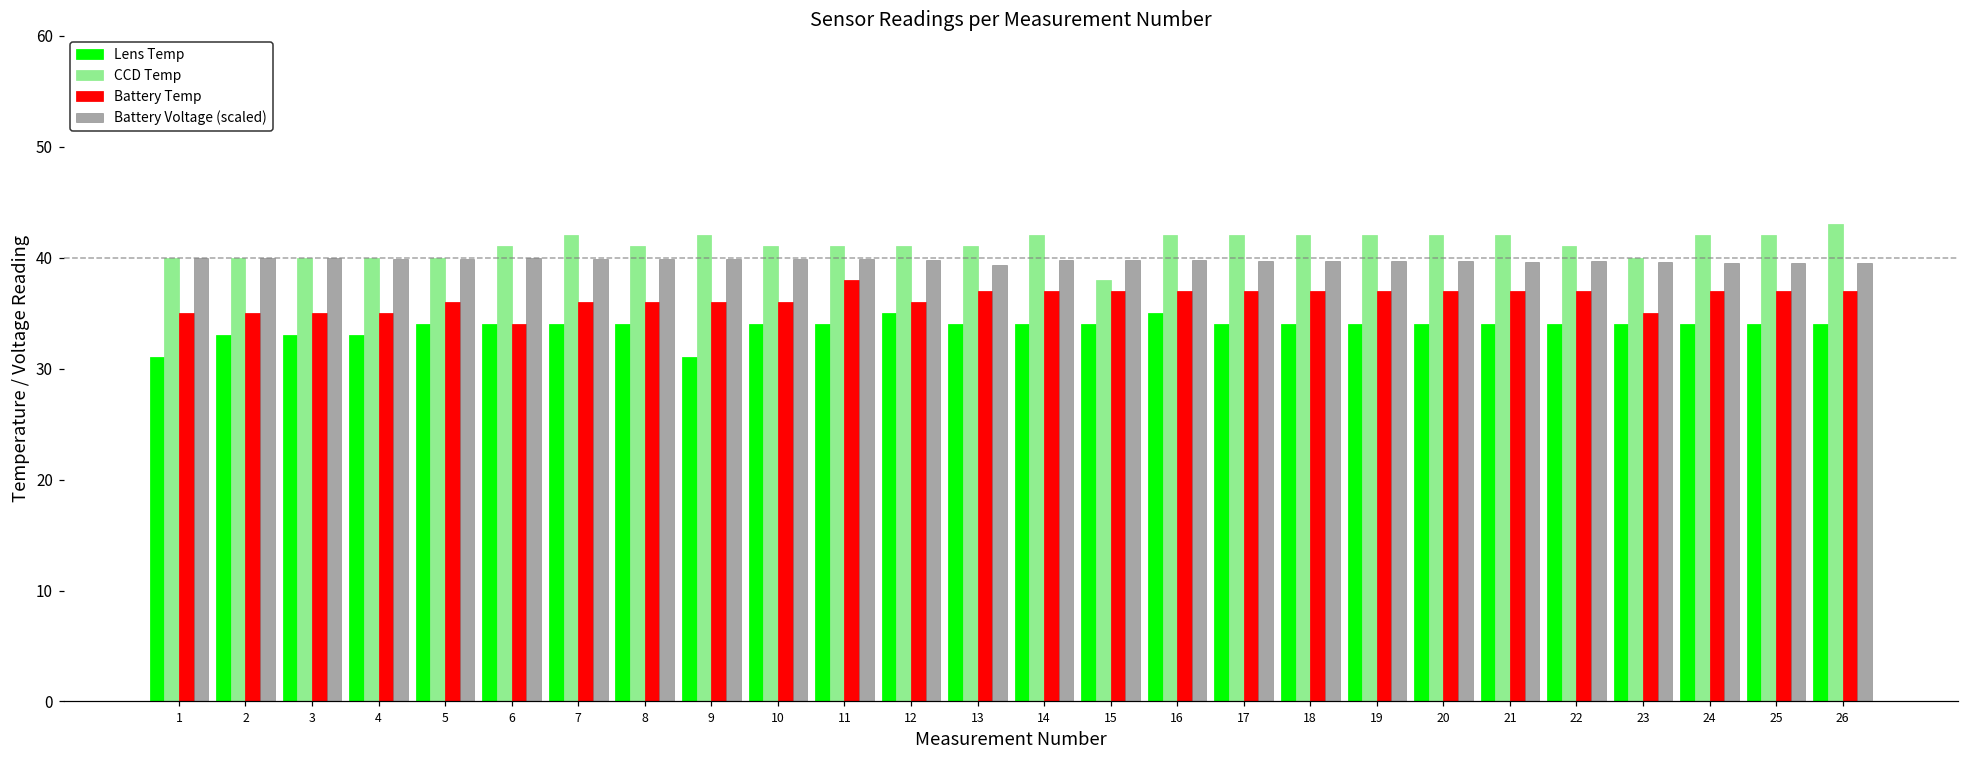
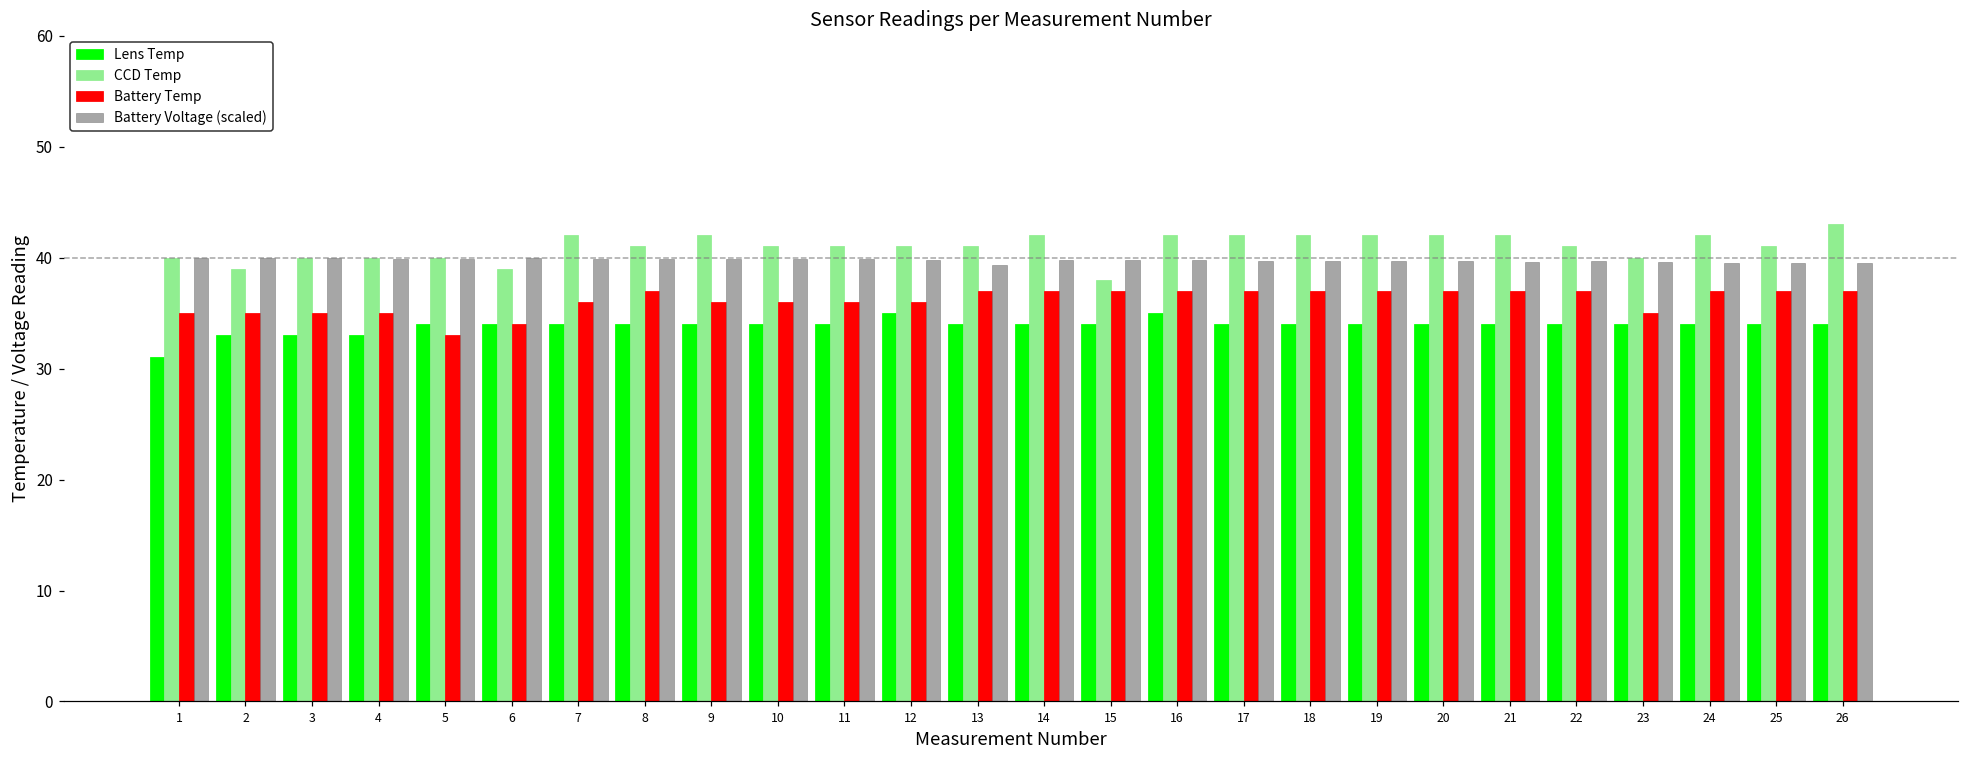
  {
    "Lens Temp": {
      "1": 31,
      "2": 33,
      "3": 33,
      "4": 33,
      "5": 34,
      "6": 34,
      "7": 34,
      "8": 34,
-     "9": 31,
+     "9": 34,
      "10": 34,
      "11": 34,
      "12": 35,
      "13": 34,
      "14": 34,
      "15": 34,
      "16": 35,
      "17": 34,
      "18": 34,
      "19": 34,
      "20": 34,
      "21": 34,
      "22": 34,
      "23": 34,
      "24": 34,
      "25": 34,
      "26": 34
    },
    "CCD Temp": {
      "1": 40,
-     "2": 40,
+     "2": 39,
      "3": 40,
      "4": 40,
      "5": 40,
-     "6": 41,
+     "6": 39,
      "7": 42,
      "8": 41,
      "9": 42,
      "10": 41,
      "11": 41,
      "12": 41,
      "13": 41,
      "14": 42,
      "15": 38,
      "16": 42,
      "17": 42,
      "18": 42,
      "19": 42,
      "20": 42,
      "21": 42,
      "22": 41,
      "23": 40,
      "24": 42,
-     "25": 42,
+     "25": 41,
      "26": 43
    },
    "Battery Temp": {
      "1": 35,
      "2": 35,
      "3": 35,
      "4": 35,
-     "5": 36,
+     "5": 33,
      "6": 34,
      "7": 36,
-     "8": 36,
+     "8": 37,
      "9": 36,
      "10": 36,
-     "11": 38,
+     "11": 36,
      "12": 36,
      "13": 37,
      "14": 37,
      "15": 37,
      "16": 37,
      "17": 37,
      "18": 37,
      "19": 37,
      "20": 37,
      "21": 37,
      "22": 37,
      "23": 35,
      "24": 37,
      "25": 37,
      "26": 37
    },
    "Battery Voltage (scaled)": {
      "1": 40,
      "2": 40,
      "3": 40,
      "4": 40,
      "5": 40,
      "6": 40,
      "7": 40,
      "8": 40,
      "9": 40,
      "10": 40,
      "11": 40,
      "12": 40,
      "13": 39.4,
      "14": 40,
      "15": 40,
      "16": 40,
      "17": 39.7,
      "18": 39.7,
      "19": 39.7,
      "20": 39.7,
      "21": 39.6,
      "22": 39.7,
      "23": 39.6,
      "24": 39.6,
      "25": 39.6,
      "26": 39.6
    }
  }
